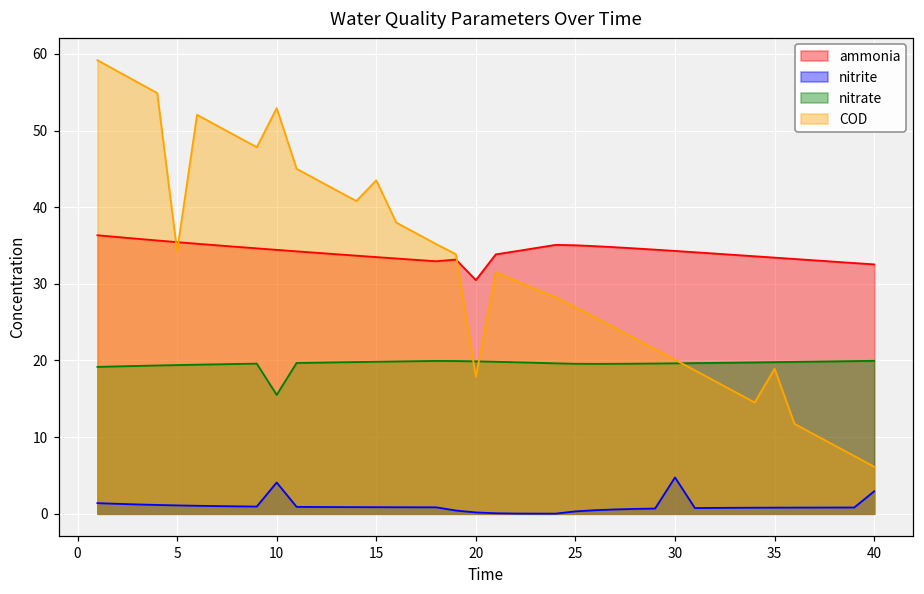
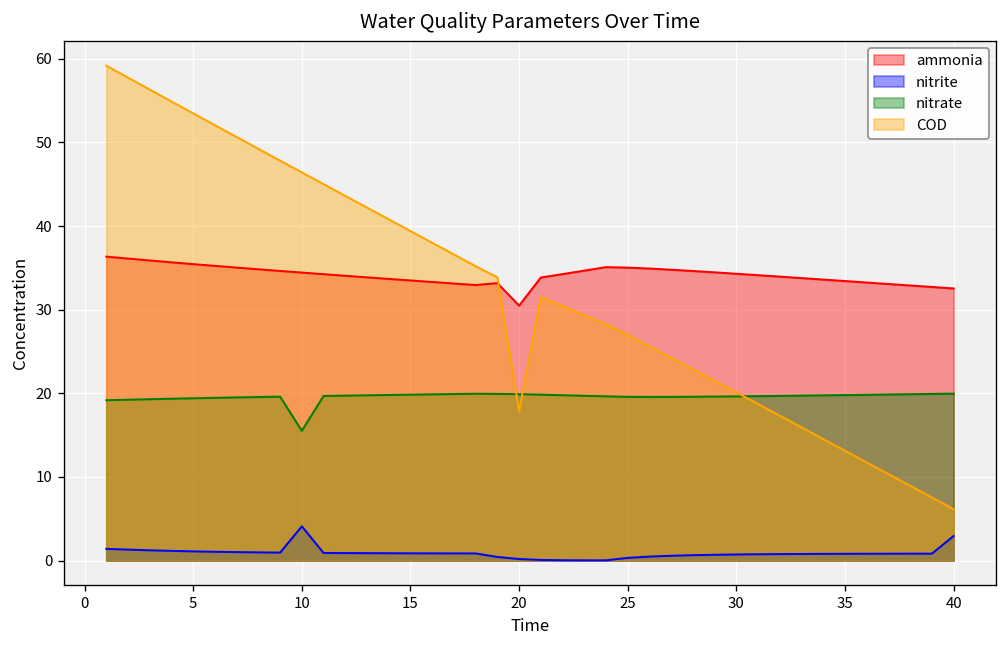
  {
    "ammonia": {
      "5": 35,
      "10": 34,
      "15": 33,
      "20": 30,
      "25": 35,
      "30": 34,
      "35": 33,
      "40": 33
    },
    "nitrite": {
      "5": 1,
      "10": 4,
      "15": 1,
      "20": 0,
      "25": 0,
-     "30": 5,
+     "30": 1,
      "35": 1,
      "40": 3
    },
    "nitrate": {
      "5": 19,
      "10": 16,
      "15": 20,
      "20": 20,
      "25": 20,
      "30": 20,
      "35": 20,
      "40": 20
    },
    "COD": {
-     "5": 34,
-     "10": 53,
-     "15": 44,
+     "5": 53,
+     "10": 46,
+     "15": 39,
      "20": 18,
      "25": 27,
      "30": 20,
-     "35": 19,
+     "35": 13,
      "40": 6
    }
  }
